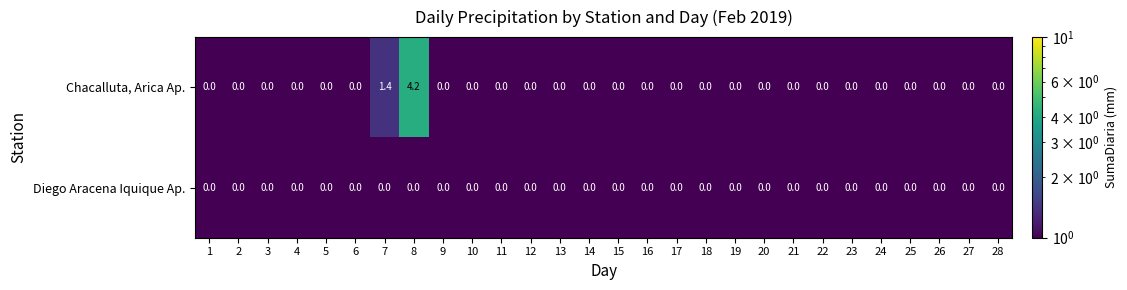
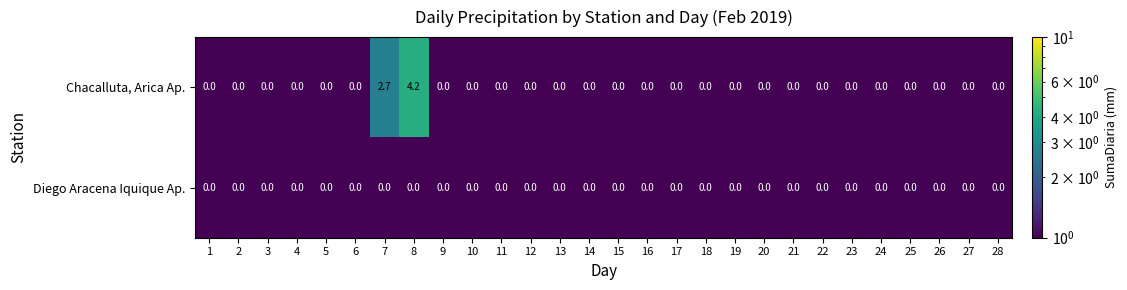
  {
    "Chacalluta, Arica Ap.": {
      "1": 0.0,
      "2": 0.0,
      "3": 0.0,
      "4": 0.0,
      "5": 0.0,
      "6": 0.0,
-     "7": 1.4,
+     "7": 2.7,
      "8": 4.2,
      "9": 0.0,
      "10": 0.0,
      "11": 0.0,
      "12": 0.0,
      "13": 0.0,
      "14": 0.0,
      "15": 0.0,
      "16": 0.0,
      "17": 0.0,
      "18": 0.0,
      "19": 0.0,
      "20": 0.0,
      "21": 0.0,
      "22": 0.0,
      "23": 0.0,
      "24": 0.0,
      "25": 0.0,
      "26": 0.0,
      "27": 0.0,
      "28": 0.0
    },
    "Diego Aracena Iquique Ap.": {
      "1": 0.0,
      "2": 0.0,
      "3": 0.0,
      "4": 0.0,
      "5": 0.0,
      "6": 0.0,
      "7": 0.0,
      "8": 0.0,
      "9": 0.0,
      "10": 0.0,
      "11": 0.0,
      "12": 0.0,
      "13": 0.0,
      "14": 0.0,
      "15": 0.0,
      "16": 0.0,
      "17": 0.0,
      "18": 0.0,
      "19": 0.0,
      "20": 0.0,
      "21": 0.0,
      "22": 0.0,
      "23": 0.0,
      "24": 0.0,
      "25": 0.0,
      "26": 0.0,
      "27": 0.0,
      "28": 0.0
    }
  }
